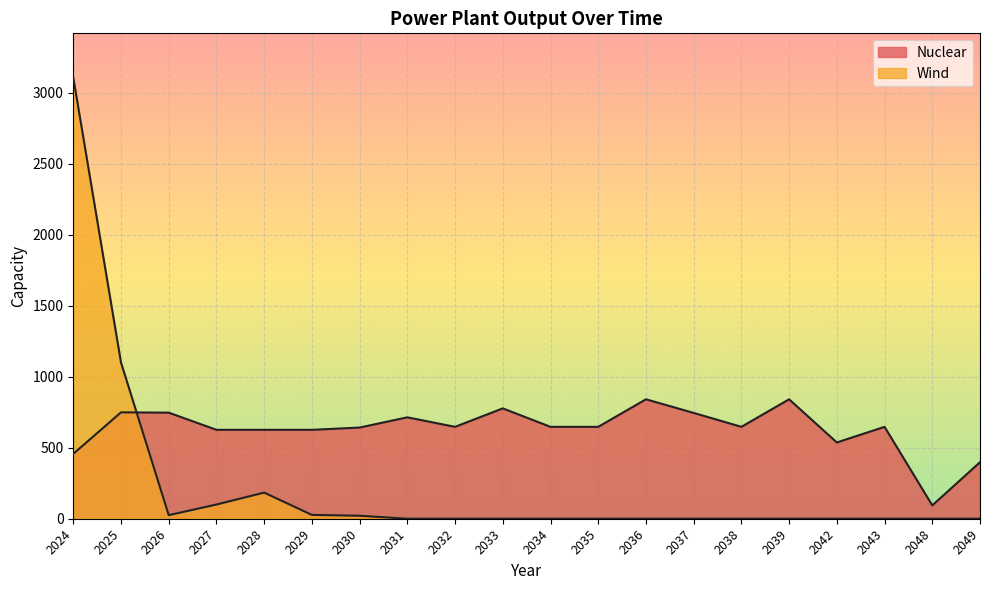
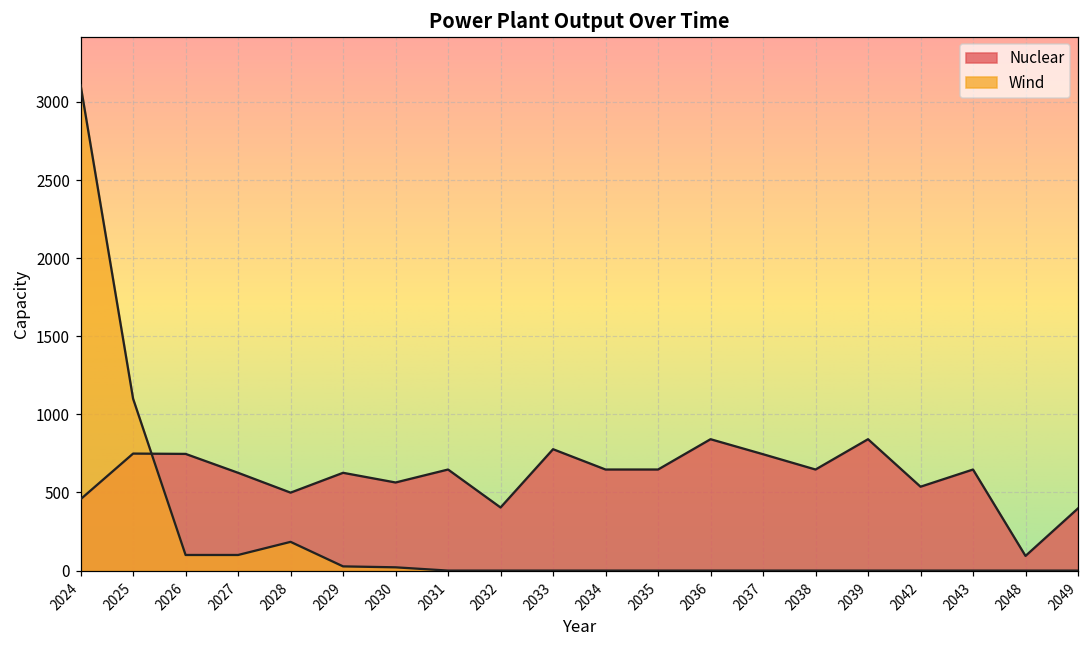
  {
    "Nuclear": {
      "2024": 460,
      "2025": 750,
      "2026": 750,
      "2027": 630,
-     "2028": 630,
+     "2028": 500,
      "2029": 630,
-     "2030": 640,
-     "2031": 710,
-     "2032": 650,
+     "2030": 560,
+     "2031": 650,
+     "2032": 400,
      "2033": 780,
      "2034": 650,
      "2035": 650,
      "2036": 840,
      "2037": 750,
      "2038": 650,
      "2039": 840,
      "2042": 540,
      "2043": 650,
      "2048": 90,
      "2049": 400
    },
    "Wind": {
      "2024": 3110,
      "2025": 1100,
-     "2026": 30,
+     "2026": 100,
      "2027": 100,
      "2028": 180,
      "2029": 30,
      "2030": 20,
      "2031": 0,
      "2032": 0,
      "2033": 0,
      "2034": 0,
      "2035": 0,
      "2036": 0,
      "2037": 0,
      "2038": 0,
      "2039": 0,
      "2042": 0,
      "2043": 0,
      "2048": 0,
      "2049": 0
    }
  }
